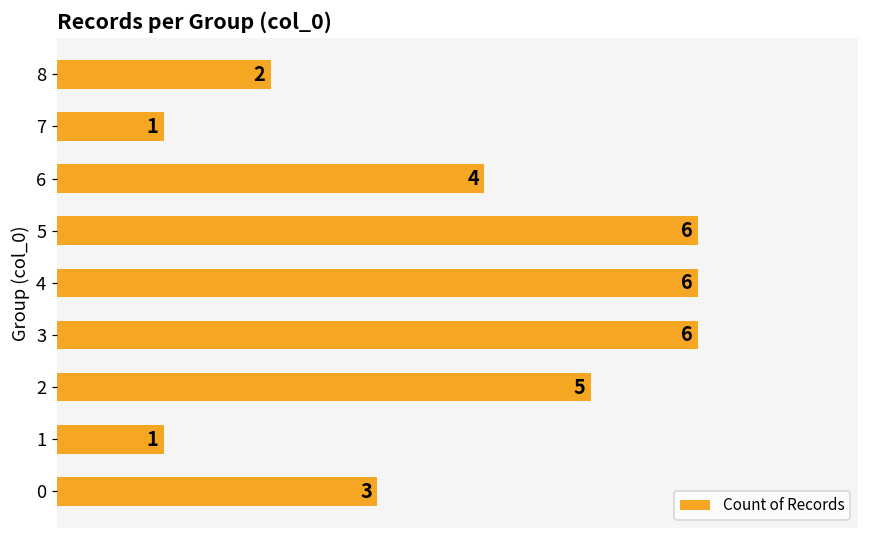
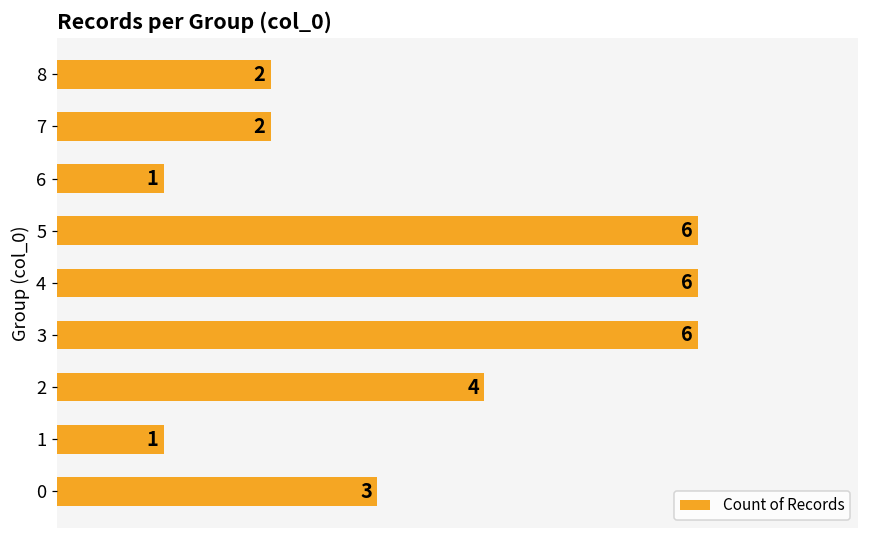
  {
    "8": 2,
-   "7": 1,
-   "6": 4,
+   "7": 2,
+   "6": 1,
    "5": 6,
    "4": 6,
    "3": 6,
-   "2": 5,
+   "2": 4,
    "1": 1,
    "0": 3
  }
